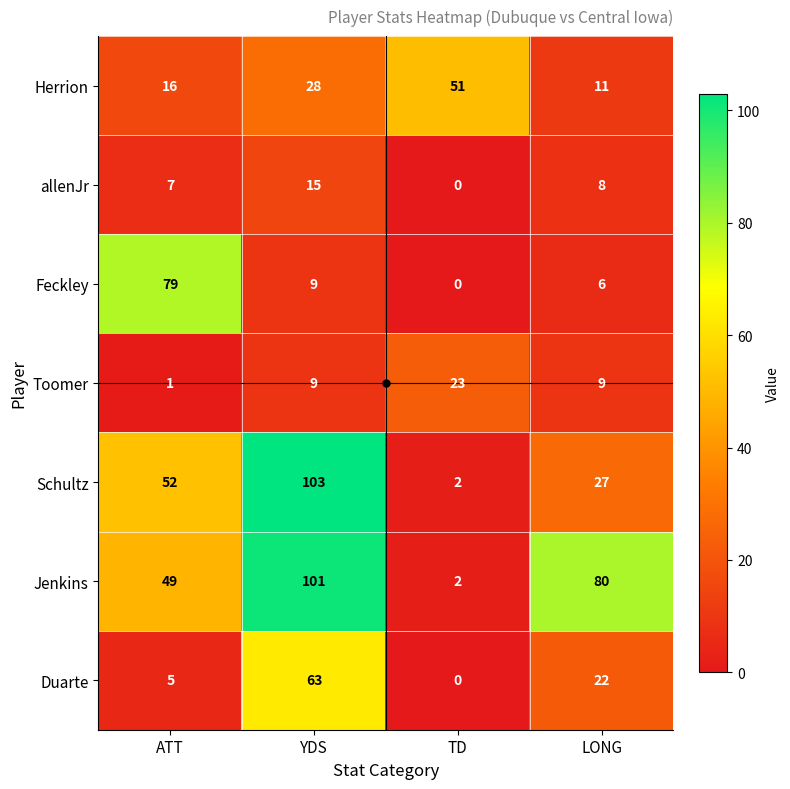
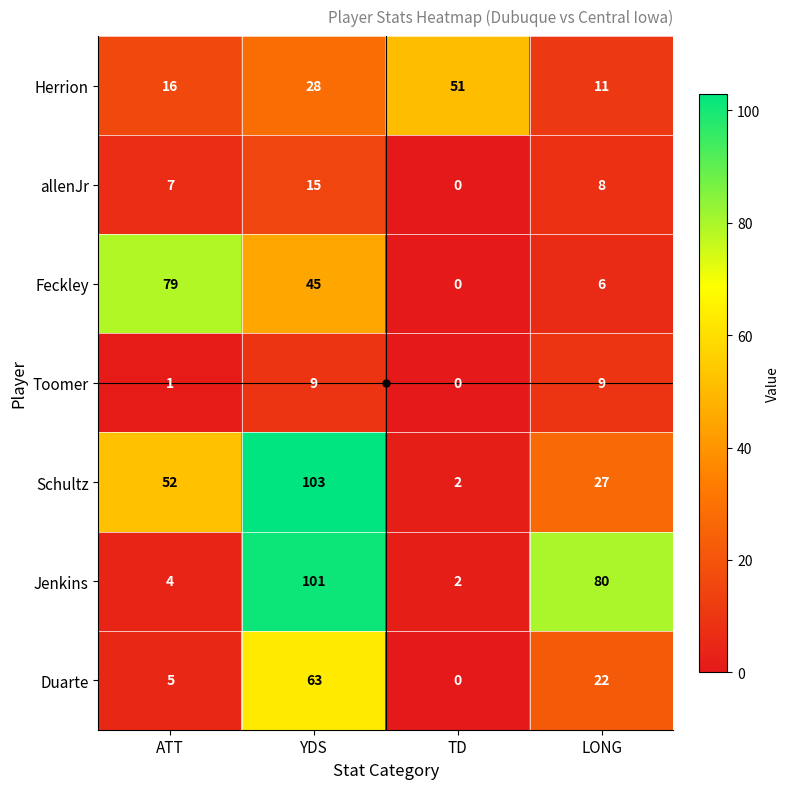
  {
    "Herrion": {
      "ATT": 16,
      "YDS": 28,
      "TD": 51,
      "LONG": 11
    },
    "allenJr": {
      "ATT": 7,
      "YDS": 15,
      "TD": 0,
      "LONG": 8
    },
    "Feckley": {
      "ATT": 79,
-     "YDS": 9,
+     "YDS": 45,
      "TD": 0,
      "LONG": 6
    },
    "Toomer": {
      "ATT": 1,
      "YDS": 9,
-     "TD": 23,
+     "TD": 0,
      "LONG": 9
    },
    "Schultz": {
      "ATT": 52,
      "YDS": 103,
      "TD": 2,
      "LONG": 27
    },
    "Jenkins": {
-     "ATT": 49,
+     "ATT": 4,
      "YDS": 101,
      "TD": 2,
      "LONG": 80
    },
    "Duarte": {
      "ATT": 5,
      "YDS": 63,
      "TD": 0,
      "LONG": 22
    }
  }
